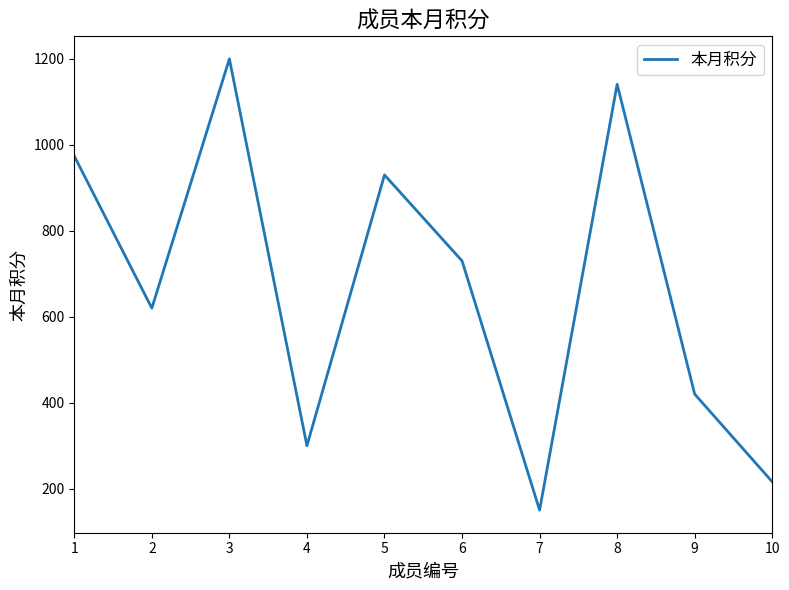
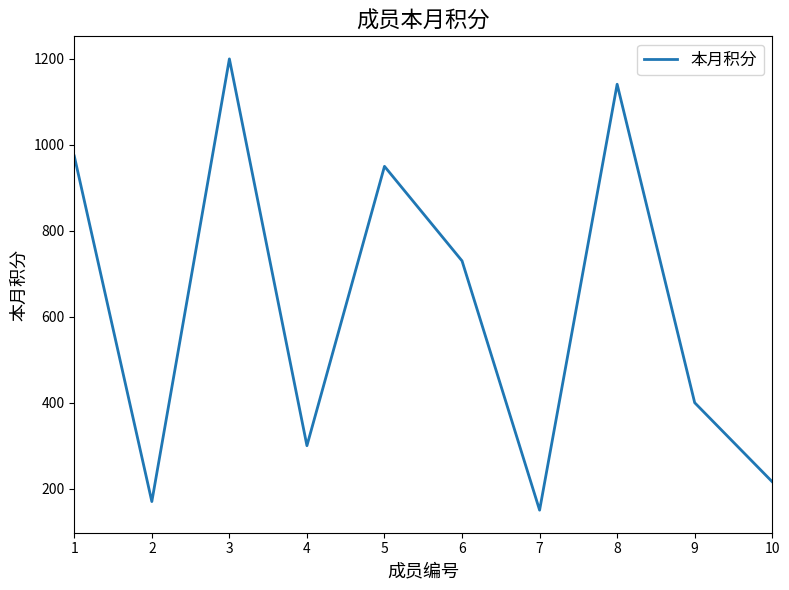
  {
    "1": 970,
-   "2": 620,
+   "2": 170,
    "3": 1200,
    "4": 300,
-   "5": 930,
+   "5": 950,
    "6": 730,
    "7": 150,
    "8": 1140,
-   "9": 420,
+   "9": 400,
    "10": 220
  }
